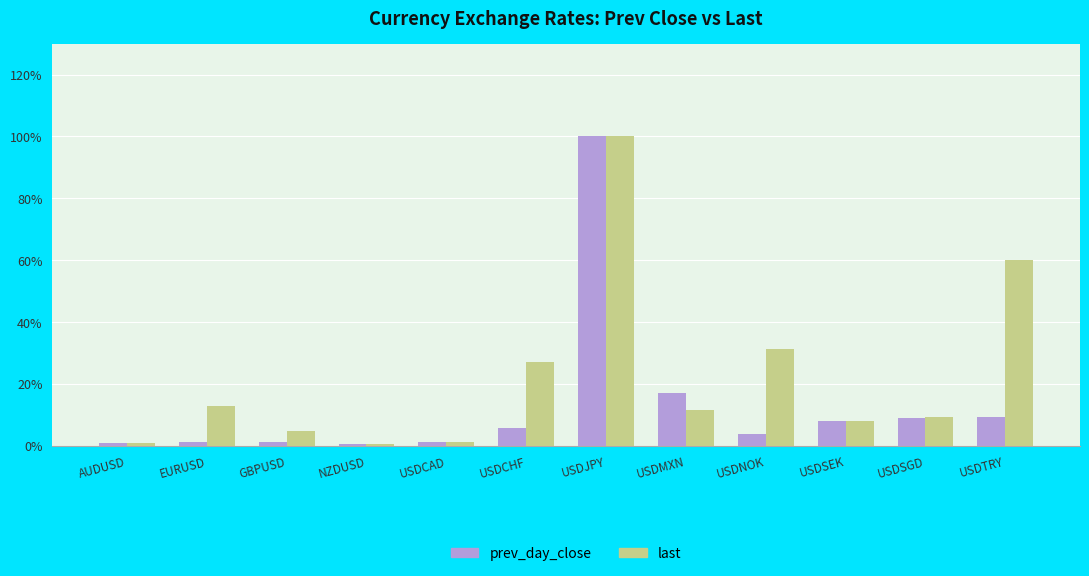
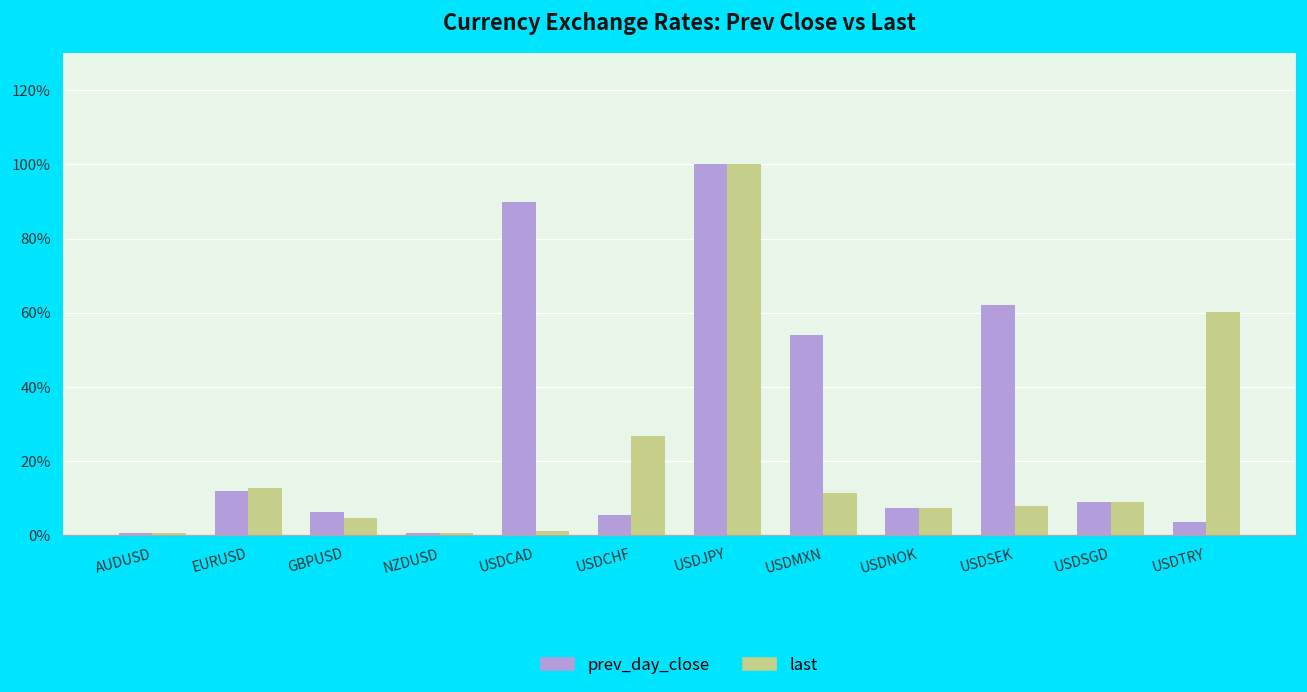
  {
    "prev_day_close": {
-     "EURUSD": "1%",
-     "GBPUSD": "1%",
-     "USDCAD": "1%",
+     "EURUSD": "12%",
+     "GBPUSD": "6%",
+     "USDCAD": "90%",
      "USDCHF": "6%",
      "USDJPY": "100%",
-     "USDMXN": "17%",
-     "USDNOK": "4%",
-     "USDSEK": "8%",
+     "USDMXN": "54%",
+     "USDNOK": "7%",
+     "USDSEK": "62%",
      "USDSGD": "9%",
-     "USDTRY": "9%"
+     "USDTRY": "4%"
    },
    "last": {
      "EURUSD": "13%",
      "GBPUSD": "5%",
      "USDCAD": "1%",
      "USDCHF": "27%",
      "USDJPY": "100%",
      "USDMXN": "11%",
-     "USDNOK": "31%",
+     "USDNOK": "7%",
      "USDSEK": "8%",
      "USDSGD": "9%",
      "USDTRY": "60%"
    }
  }
